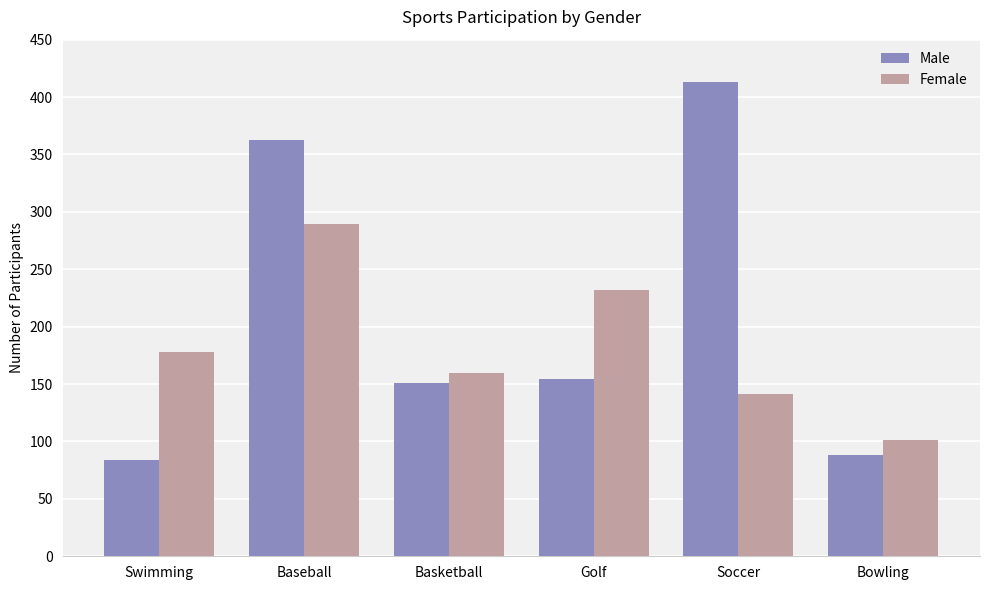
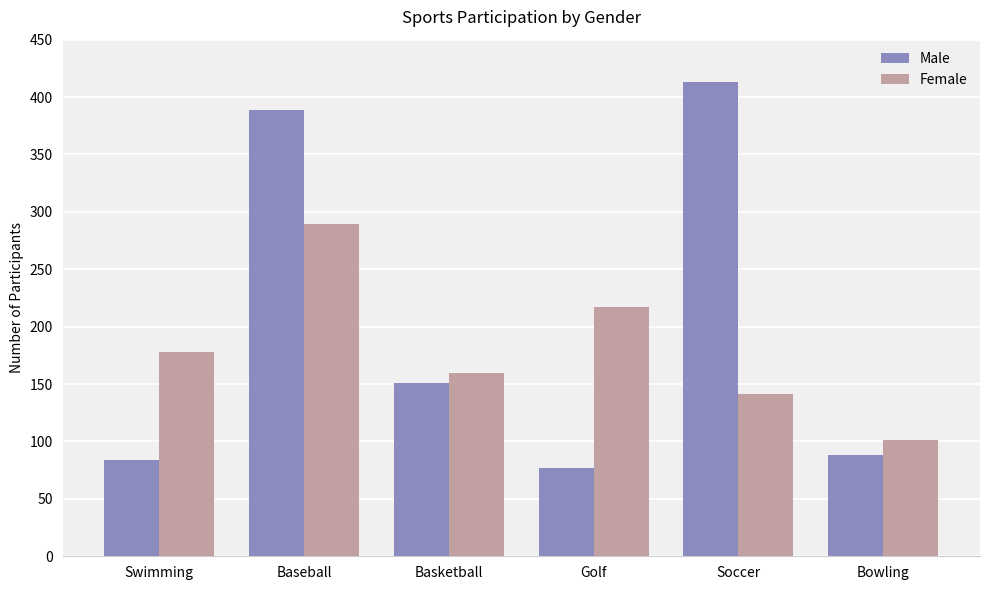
  {
    "Male": {
      "Swimming": 84,
-     "Baseball": 363,
+     "Baseball": 389,
      "Basketball": 151,
-     "Golf": 154,
+     "Golf": 77,
      "Soccer": 413,
      "Bowling": 88
    },
    "Female": {
      "Swimming": 178,
      "Baseball": 289,
      "Basketball": 160,
-     "Golf": 232,
+     "Golf": 217,
      "Soccer": 141,
      "Bowling": 101
    }
  }
